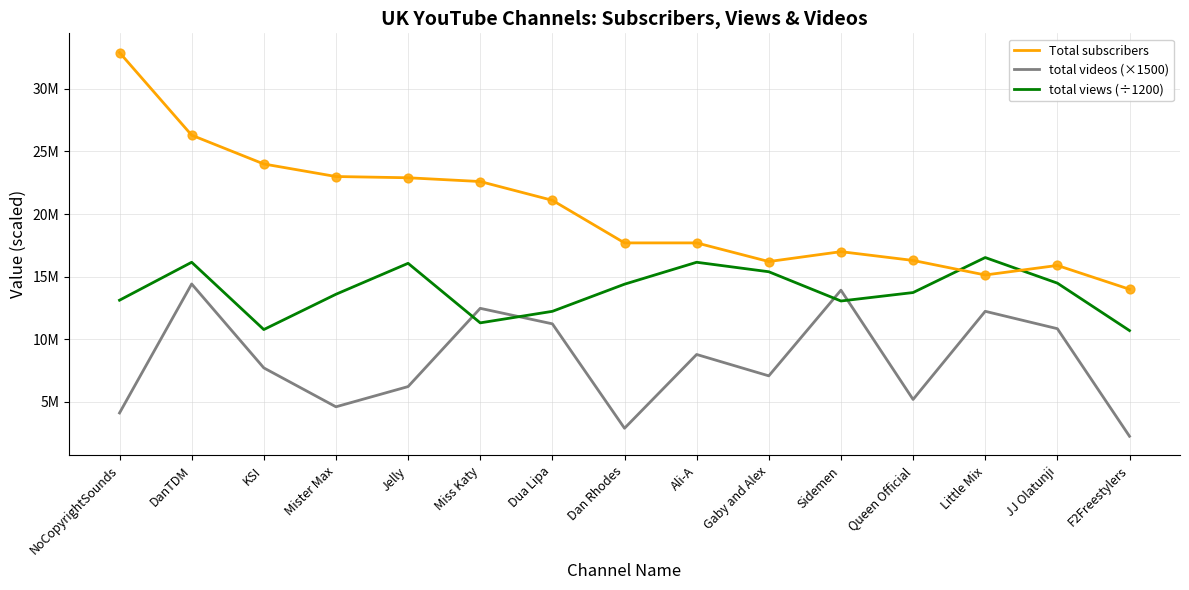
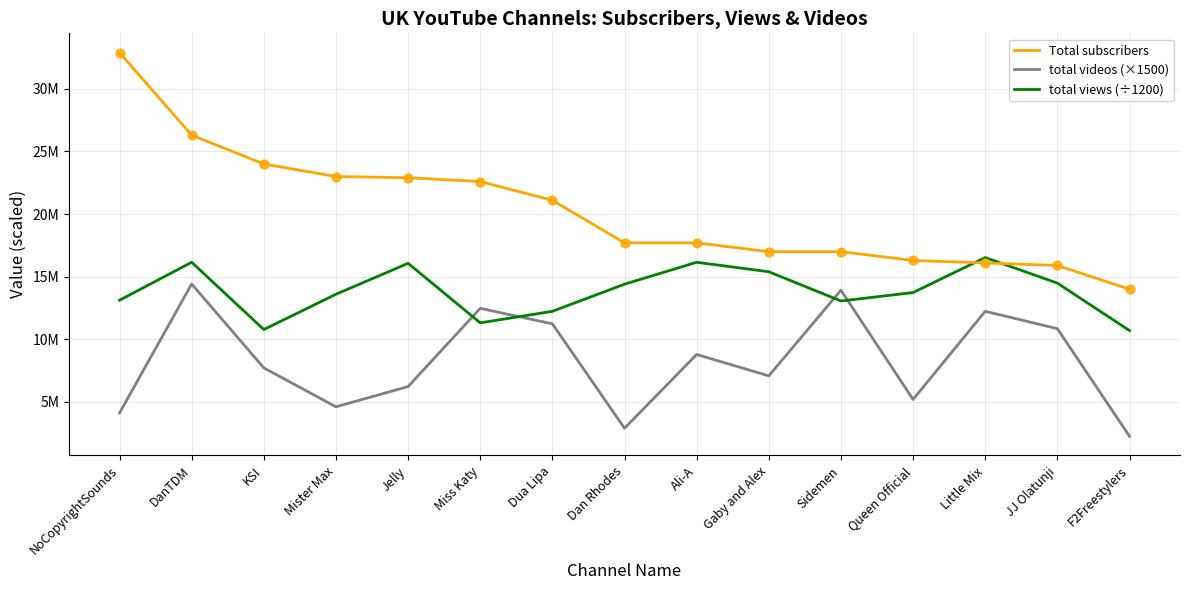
  {
    "Total subscribers": {
      "NoCopyrightSounds": 32900000,
      "DanTDM": 26300000,
      "KSI": 24000000,
      "Mister Max": 23000000,
      "Jelly": 22900000,
      "Miss Katy": 22600000,
      "Dua Lipa": 21100000,
      "Dan Rhodes": 17700000,
      "Ali-A": 17700000,
-     "Gaby and Alex": 16200000,
+     "Gaby and Alex": 17000000,
      "Sidemen": 17000000,
      "Queen Official": 16300000,
-     "Little Mix": 15100000,
+     "Little Mix": 16100000,
      "JJ Olatunji": 15900000,
      "F2Freestylers": 14000000
    },
    "total videos (×1500)": {
      "NoCopyrightSounds": 4100000,
      "DanTDM": 14400000,
      "KSI": 7700000,
      "Mister Max": 4600000,
      "Jelly": 6200000,
      "Miss Katy": 12500000,
      "Dua Lipa": 11200000,
      "Dan Rhodes": 2900000,
      "Ali-A": 8800000,
      "Gaby and Alex": 7100000,
      "Sidemen": 13900000,
      "Queen Official": 5200000,
      "Little Mix": 12200000,
      "JJ Olatunji": 10900000,
      "F2Freestylers": 2300000
    },
    "total views (÷1200)": {
      "NoCopyrightSounds": 13100000,
      "DanTDM": 16200000,
      "KSI": 10800000,
      "Mister Max": 13600000,
      "Jelly": 16100000,
      "Miss Katy": 11300000,
      "Dua Lipa": 12200000,
      "Dan Rhodes": 14400000,
      "Ali-A": 16200000,
      "Gaby and Alex": 15400000,
      "Sidemen": 13100000,
      "Queen Official": 13700000,
      "Little Mix": 16500000,
      "JJ Olatunji": 14500000,
      "F2Freestylers": 10700000
    }
  }
